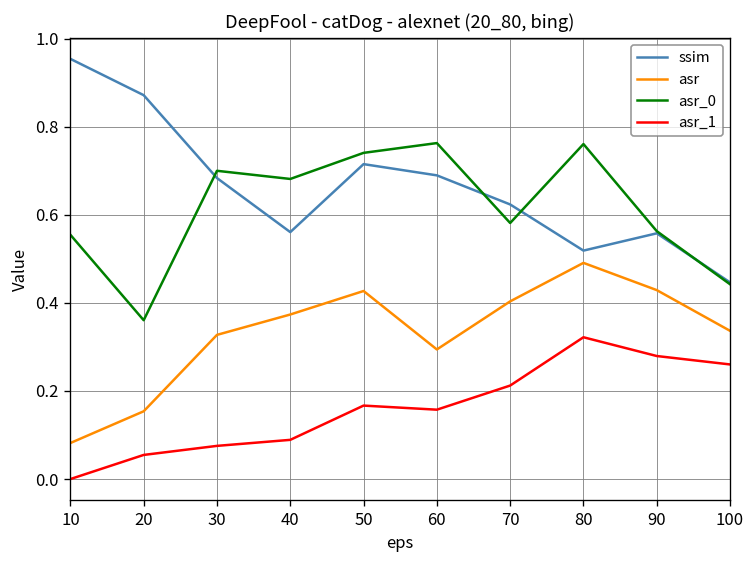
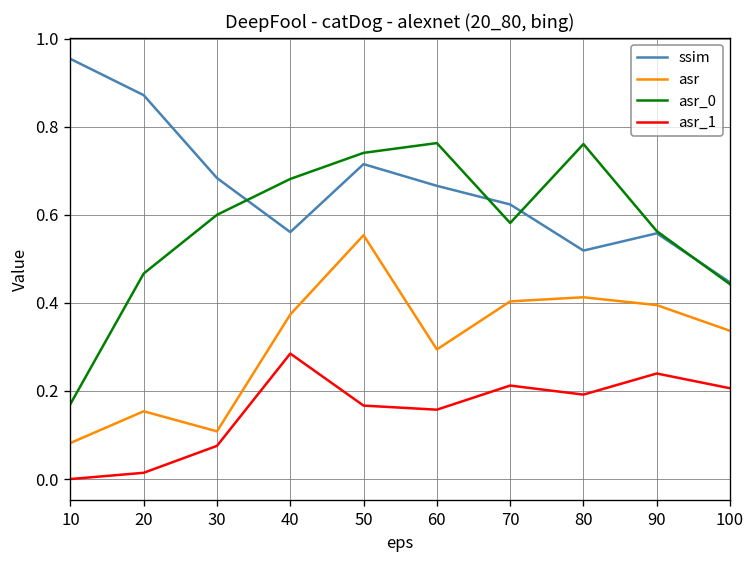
  {
    "ssim": {
      "10": 0.95,
      "20": 0.87,
      "30": 0.68,
      "40": 0.56,
      "50": 0.72,
-     "60": 0.69,
+     "60": 0.67,
      "70": 0.62,
      "80": 0.52
    },
    "asr": {
      "10": 0.08,
      "20": 0.15,
-     "30": 0.33,
+     "30": 0.11,
      "40": 0.37,
-     "50": 0.43,
+     "50": 0.55,
      "60": 0.29,
      "70": 0.40,
-     "80": 0.49,
-     "90": 0.43,
+     "80": 0.41,
+     "90": 0.40,
      "100": 0.34
    },
    "asr_0": {
-     "10": 0.55,
-     "20": 0.36,
-     "30": 0.7,
+     "10": 0.17,
+     "20": 0.47,
+     "30": 0.6,
      "40": 0.68,
      "50": 0.74,
      "60": 0.76,
      "70": 0.58,
      "80": 0.76
    },
    "asr_1": {
      "10": 0.00,
-     "20": 0.05,
+     "20": 0.01,
      "30": 0.08,
-     "40": 0.09,
+     "40": 0.28,
      "50": 0.17,
      "60": 0.16,
      "70": 0.21,
-     "80": 0.32,
-     "90": 0.28,
-     "100": 0.26
+     "80": 0.19,
+     "90": 0.24,
+     "100": 0.21
    }
  }
